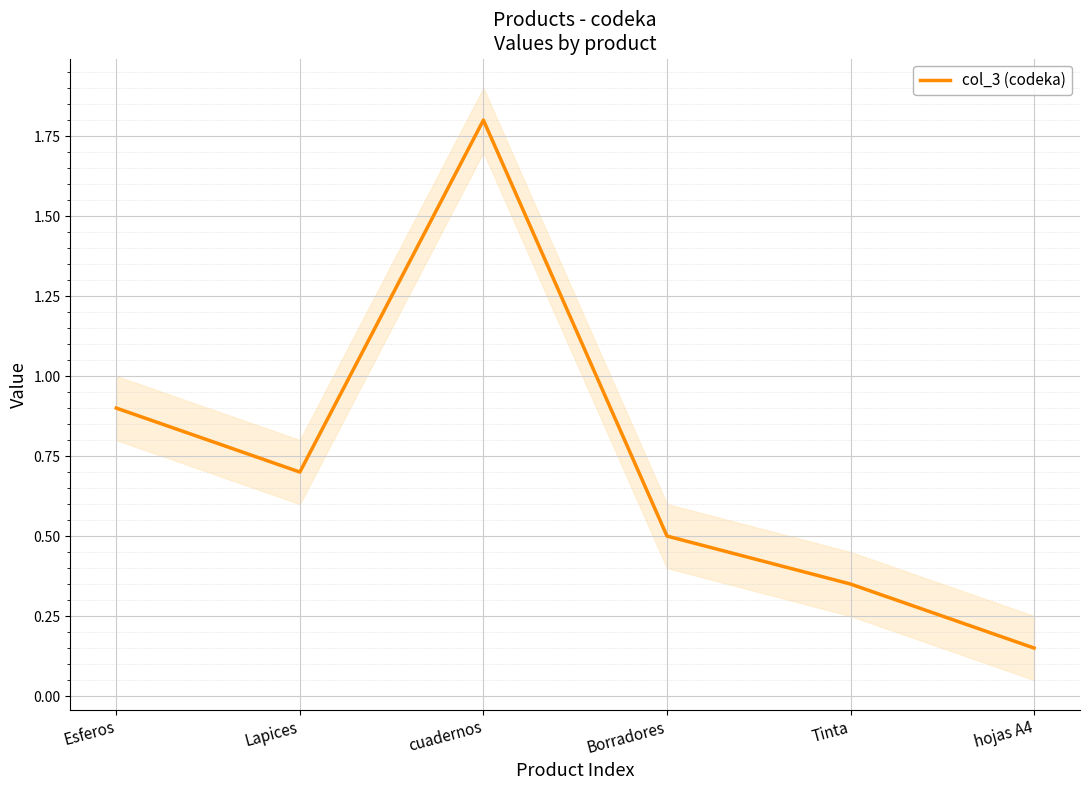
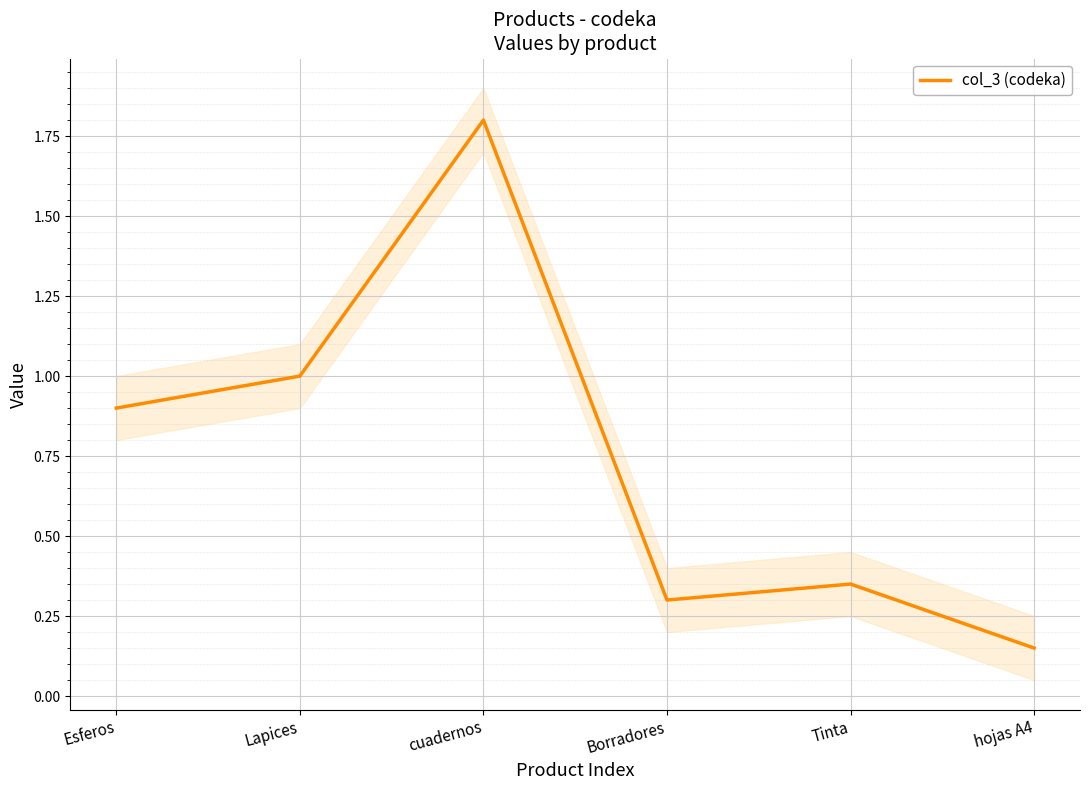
  {
    "col_3 (codeka)": {
      "Esferos": 0.9,
-     "Lapices": 0.7,
+     "Lapices": 1.0,
      "cuadernos": 1.8,
-     "Borradores": 0.5,
+     "Borradores": 0.3,
      "Tinta": 0.35,
      "hojas A4": 0.15
    }
  }
